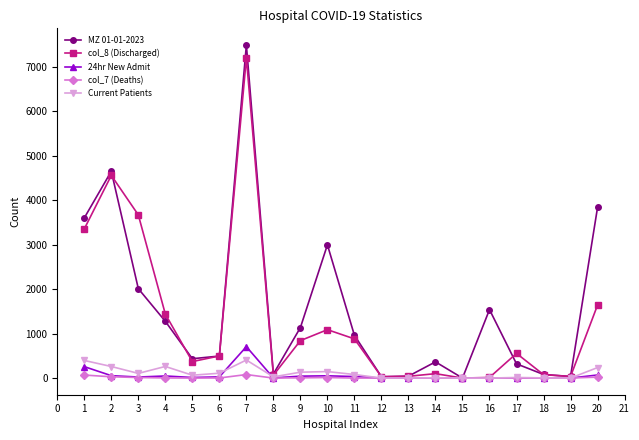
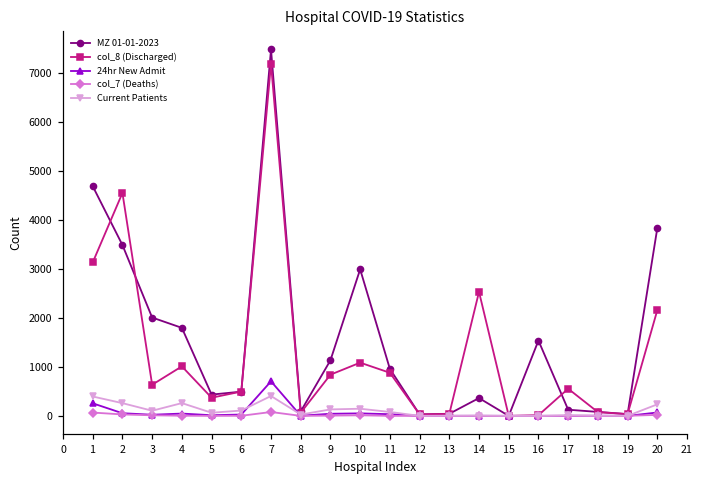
  {
    "MZ 01-01-2023": {
-     "1": 3600,
-     "2": 4600,
+     "1": 4700,
+     "2": 3500,
      "3": 2000,
-     "4": 1300,
+     "4": 1800,
      "5": 400,
      "7": 7500,
      "9": 1100,
      "10": 3000,
      "11": 1000,
      "14": 400,
      "16": 1500,
-     "17": 300,
+     "17": 100,
      "20": 3800
    },
    "col_8 (Discharged)": {
-     "1": 3400,
+     "1": 3100,
      "2": 4600,
-     "3": 3700,
-     "4": 1400,
+     "3": 600,
+     "4": 1000,
      "5": 400,
      "7": 7200,
      "9": 800,
      "10": 1100,
      "11": 900,
-     "14": 100,
+     "14": 2500,
      "17": 600,
-     "20": 1600
+     "20": 2200
    },
    "24hr New Admit": {
      "1": 300,
      "7": 700
    }
  }
